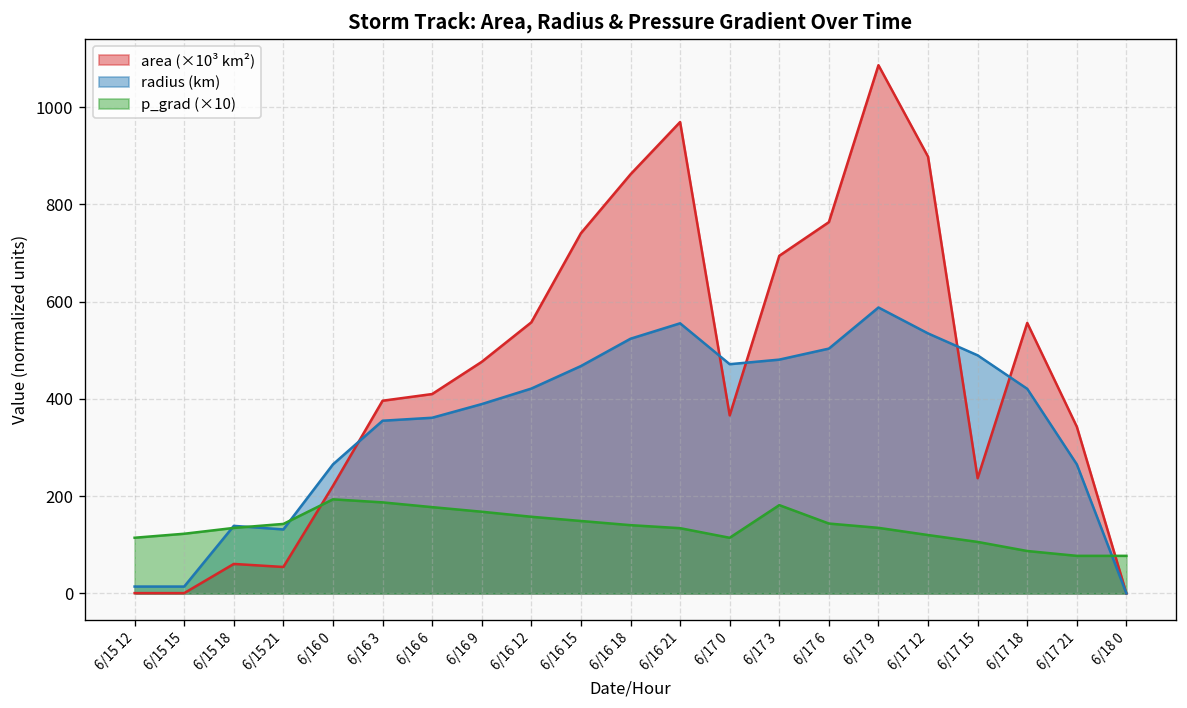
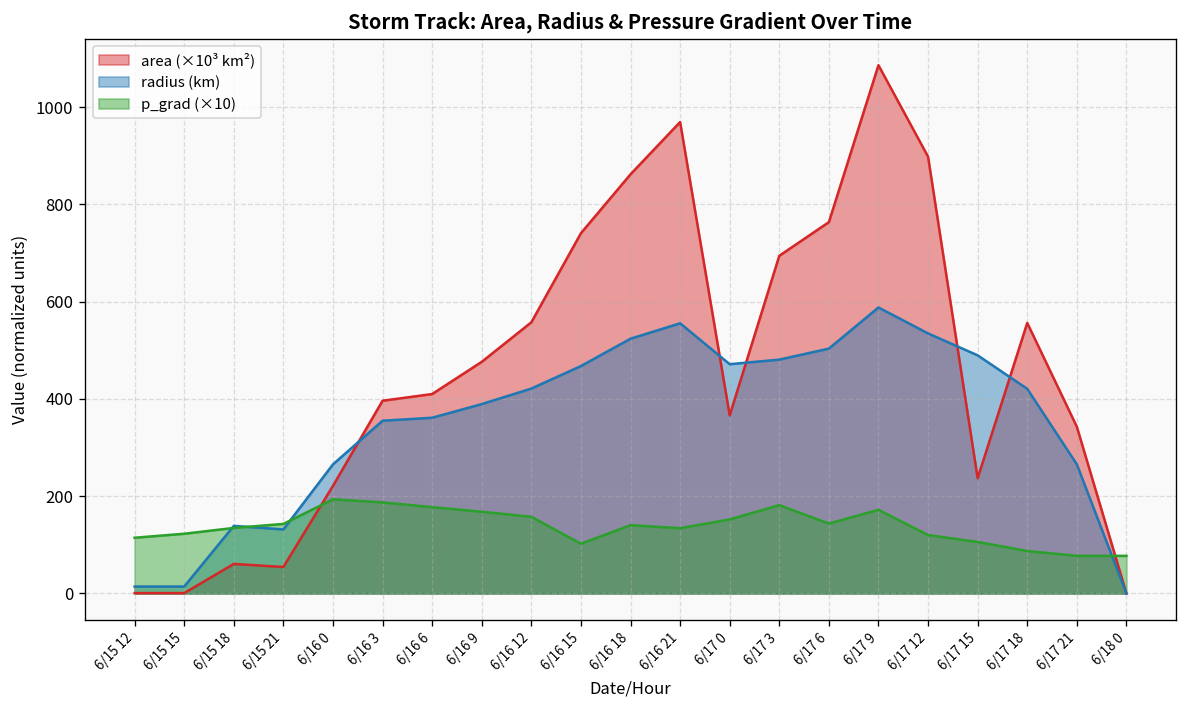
  {
    "area (×10³ km²)": {
      "6/15 12": 0,
      "6/15 15": 0,
      "6/15 18": 60,
      "6/15 21": 50,
      "6/16 0": 220,
      "6/16 3": 400,
      "6/16 6": 410,
      "6/16 9": 480,
      "6/16 12": 560,
      "6/16 15": 740,
      "6/16 18": 860,
      "6/16 21": 970,
      "6/17 0": 370,
      "6/17 3": 690,
      "6/17 6": 760,
      "6/17 9": 1090,
      "6/17 12": 900,
      "6/17 15": 240,
      "6/17 18": 560,
      "6/17 21": 340
    },
    "radius (km)": {
      "6/15 12": 10,
      "6/15 15": 10,
      "6/15 21": 130,
      "6/16 0": 270,
      "6/16 3": 360,
      "6/16 6": 360,
      "6/16 9": 390,
      "6/16 12": 420,
      "6/16 15": 470,
      "6/16 18": 520,
      "6/16 21": 560,
      "6/17 0": 470,
      "6/17 3": 480,
      "6/17 6": 500,
      "6/17 9": 590,
      "6/17 12": 530,
      "6/17 15": 490,
      "6/17 18": 420,
      "6/17 21": 270
    },
    "p_grad (×10)": {
      "6/15 12": 110,
      "6/15 15": 120,
      "6/15 21": 140,
      "6/16 0": 190,
      "6/16 3": 190,
      "6/16 6": 180,
      "6/16 9": 170,
      "6/16 12": 160,
-     "6/16 15": 150,
+     "6/16 15": 100,
      "6/16 18": 140,
      "6/16 21": 130,
-     "6/17 0": 110,
+     "6/17 0": 150,
      "6/17 3": 180,
      "6/17 6": 140,
-     "6/17 9": 130,
+     "6/17 9": 170,
      "6/17 12": 120,
      "6/17 15": 110,
      "6/17 18": 90,
      "6/17 21": 80,
      "6/18 0": 80
    }
  }
